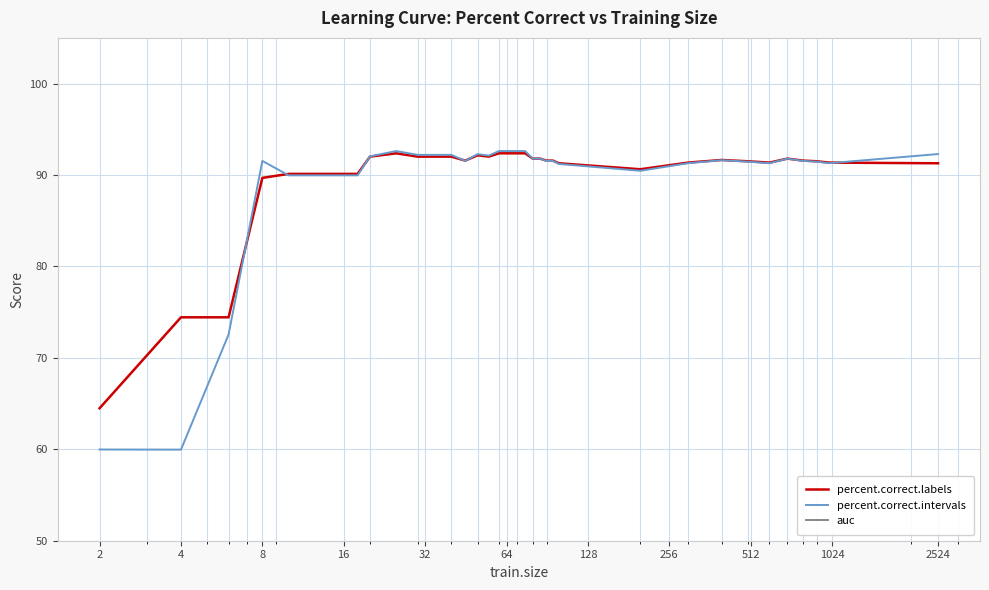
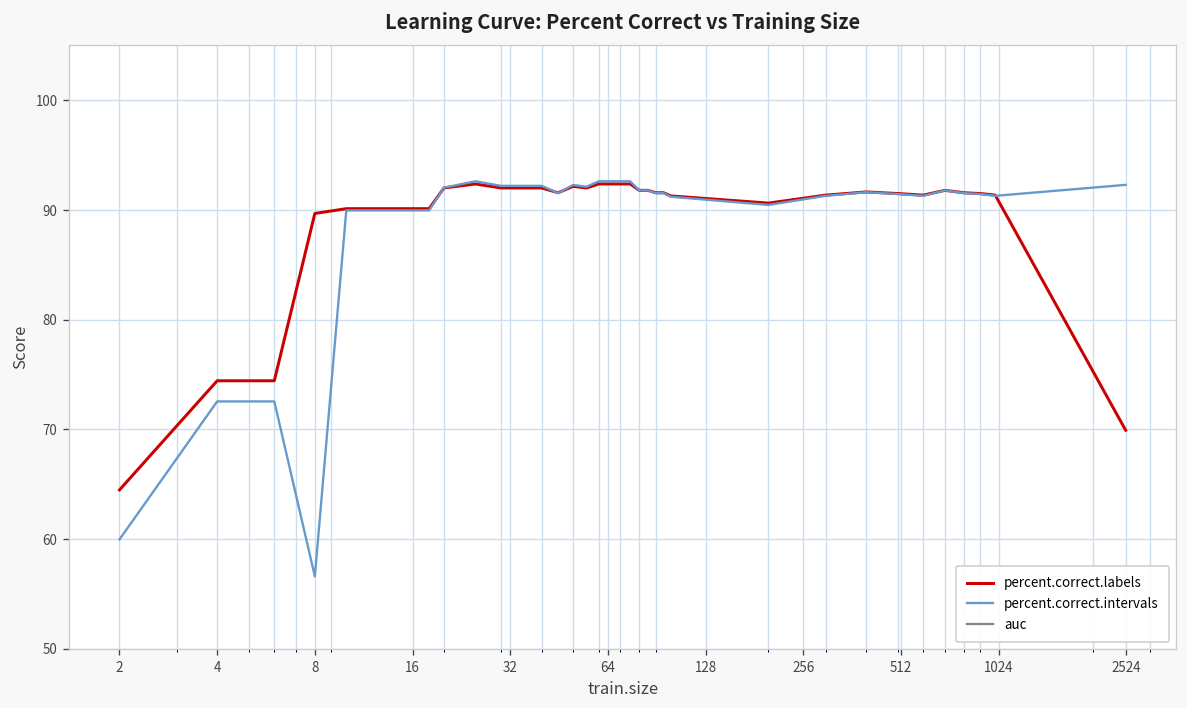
  {
    "percent.correct.labels": {
      "2": 64,
      "4": 74,
      "8": 90,
-     "2524": 91
+     "2524": 70
    },
    "percent.correct.intervals": {
      "2": 60,
-     "4": 60,
-     "8": 92,
+     "4": 73,
+     "8": 57,
      "2524": 92
    }
  }
